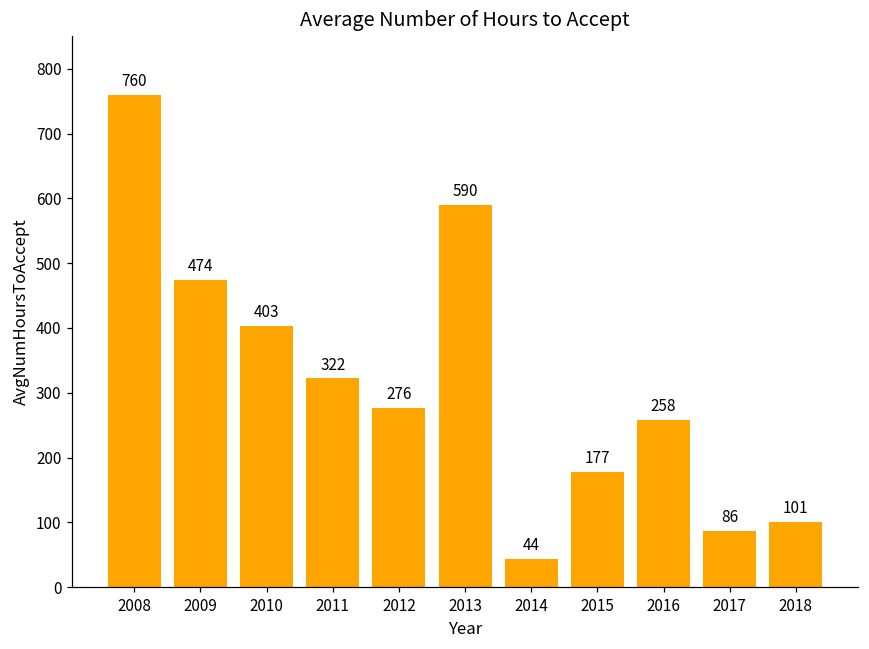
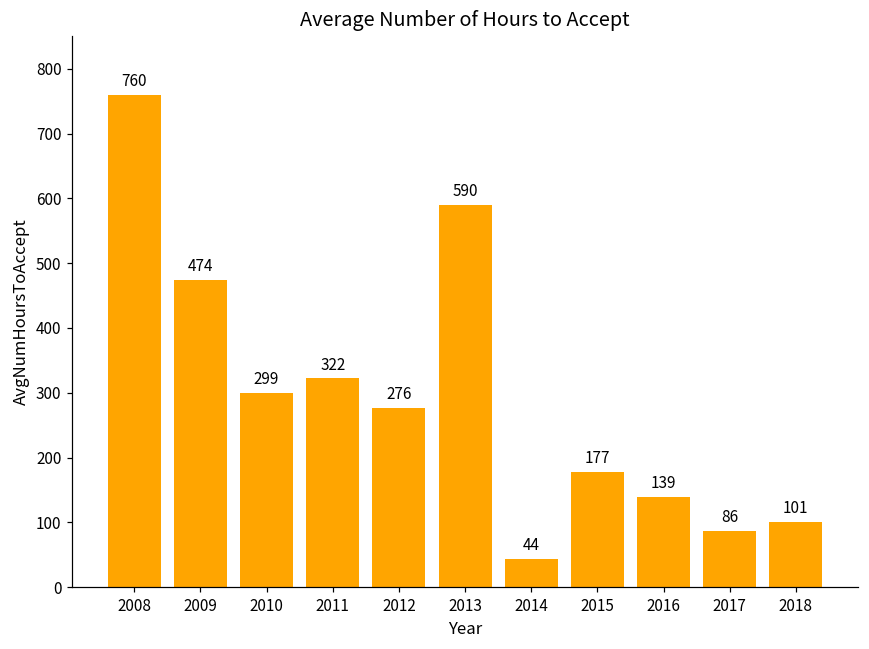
  {
    "2008": 760,
    "2009": 474,
-   "2010": 403,
+   "2010": 299,
    "2011": 322,
    "2012": 276,
    "2013": 590,
    "2014": 44,
    "2015": 177,
-   "2016": 258,
+   "2016": 139,
    "2017": 86,
    "2018": 101
  }
